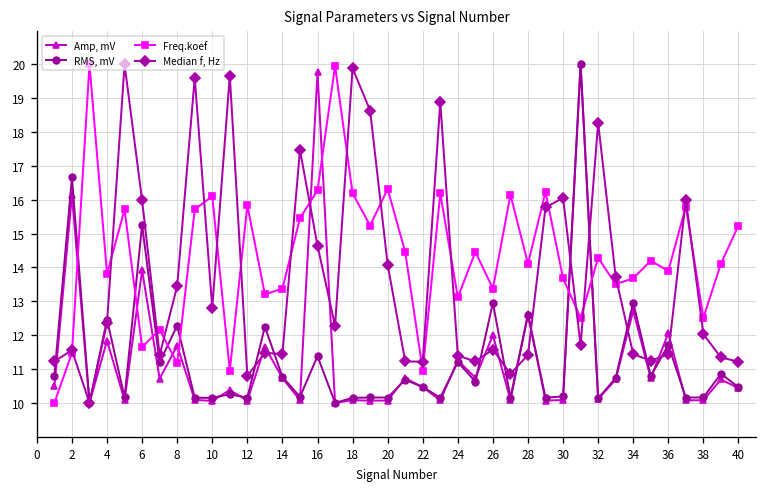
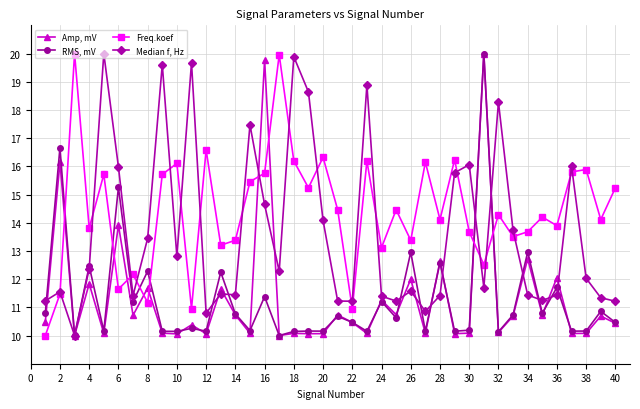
  {
    "Freq.koef": {
      "4": 13.8,
      "6": 11.6,
      "8": 11.2,
      "10": 16.1,
-     "12": 15.8,
+     "12": 16.6,
      "14": 13.4,
-     "16": 16.3,
+     "16": 15.8,
      "18": 16.2,
      "20": 16.3,
      "22": 11.0,
      "24": 13.1,
      "26": 13.4,
      "28": 14.1,
      "30": 13.7,
      "32": 14.3,
      "34": 13.7,
      "36": 13.9,
-     "38": 12.5,
+     "38": 15.9,
      "40": 15.2
    }
  }
